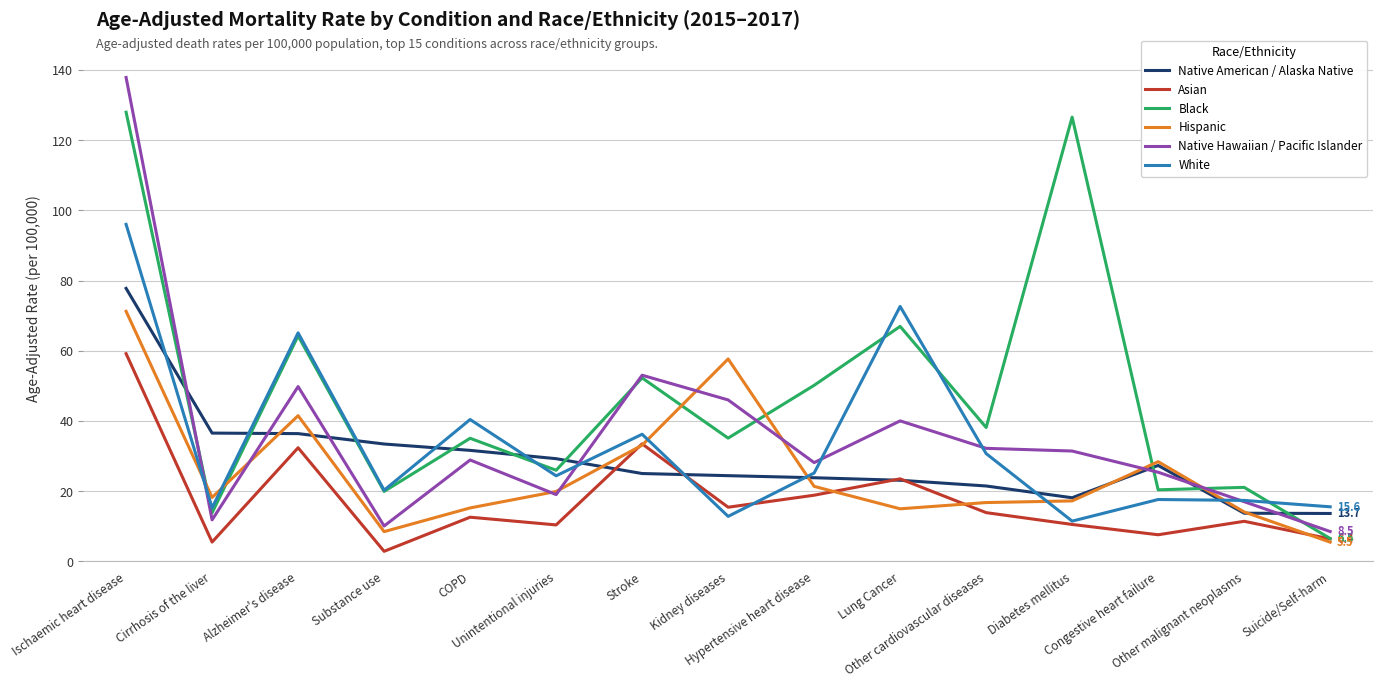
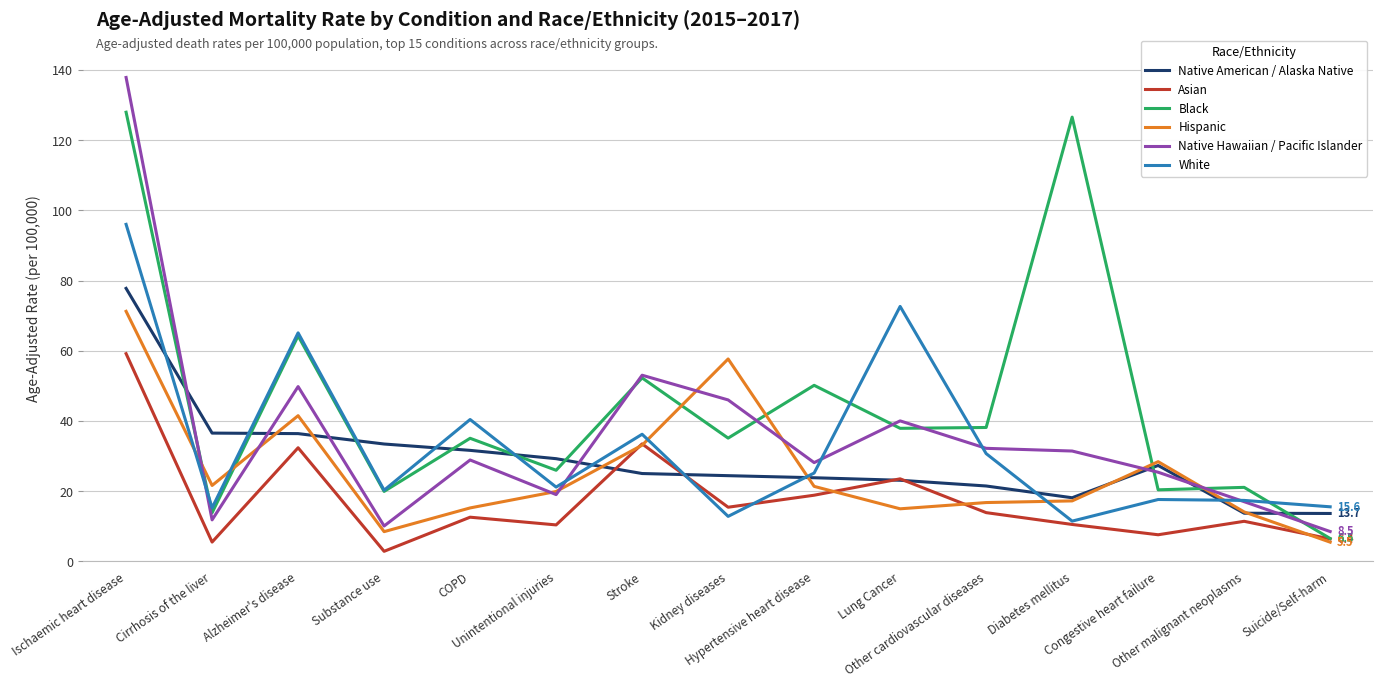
  {
    "Native American / Alaska Native": {
      "Ischaemic heart disease": 78,
      "Cirrhosis of the liver": 37,
      "Alzheimer's disease": 36,
      "Substance use": 33,
      "COPD": 32,
      "Unintentional injuries": 29,
      "Stroke": 25,
      "Kidney diseases": 24,
      "Hypertensive heart disease": 24,
      "Other cardiovascular diseases": 22,
      "Diabetes mellitus": 18,
      "Congestive heart failure": 27
    },
    "Asian": {
      "Ischaemic heart disease": 59,
      "Cirrhosis of the liver": 6,
      "Alzheimer's disease": 32,
      "Substance use": 3,
      "COPD": 13,
      "Unintentional injuries": 10,
      "Kidney diseases": 15,
      "Hypertensive heart disease": 19,
      "Other cardiovascular diseases": 14,
      "Diabetes mellitus": 11,
      "Congestive heart failure": 8,
      "Other malignant neoplasms": 11
    },
    "Black": {
      "Ischaemic heart disease": 128,
      "Cirrhosis of the liver": 14,
      "Alzheimer's disease": 64,
      "COPD": 35,
      "Unintentional injuries": 26,
      "Stroke": 52,
      "Kidney diseases": 35,
      "Hypertensive heart disease": 50,
-     "Lung Cancer": 67,
+     "Lung Cancer": 38,
      "Other cardiovascular diseases": 38,
      "Diabetes mellitus": 127,
      "Congestive heart failure": 20,
      "Other malignant neoplasms": 21
    },
    "Hispanic": {
      "Ischaemic heart disease": 71,
-     "Cirrhosis of the liver": 18,
+     "Cirrhosis of the liver": 22,
      "Alzheimer's disease": 42,
      "Substance use": 9,
      "COPD": 15,
      "Unintentional injuries": 20,
      "Kidney diseases": 58,
      "Hypertensive heart disease": 21,
      "Lung Cancer": 15,
      "Other cardiovascular diseases": 17,
      "Diabetes mellitus": 17,
      "Congestive heart failure": 28
    },
    "Native Hawaiian / Pacific Islander": {
      "Ischaemic heart disease": 138,
      "Cirrhosis of the liver": 12,
      "Alzheimer's disease": 50,
      "Substance use": 10,
      "COPD": 29,
      "Unintentional injuries": 19,
      "Stroke": 53,
      "Kidney diseases": 46,
      "Hypertensive heart disease": 28,
      "Lung Cancer": 40,
      "Other cardiovascular diseases": 32,
      "Diabetes mellitus": 31,
      "Congestive heart failure": 25
    },
    "White": {
      "Ischaemic heart disease": 96,
      "Cirrhosis of the liver": 15,
      "Alzheimer's disease": 65,
      "COPD": 40,
-     "Unintentional injuries": 24,
+     "Unintentional injuries": 21,
      "Stroke": 36,
      "Kidney diseases": 13,
      "Hypertensive heart disease": 25,
      "Lung Cancer": 73,
      "Other cardiovascular diseases": 31,
      "Diabetes mellitus": 12,
      "Congestive heart failure": 18
    }
  }
